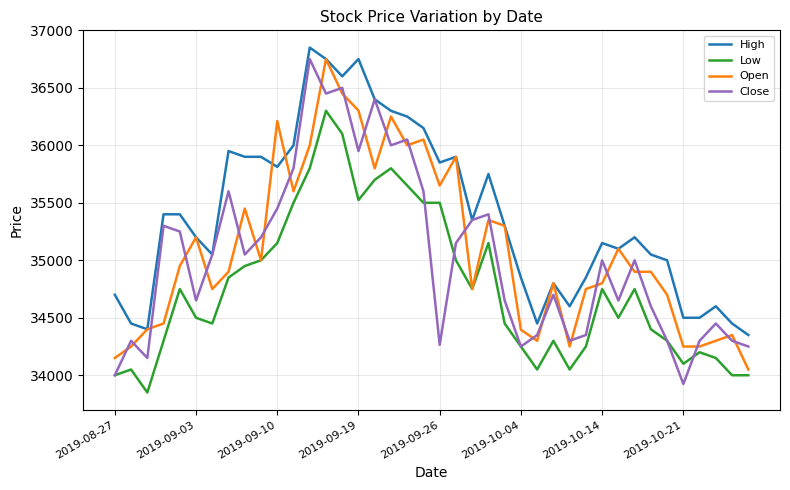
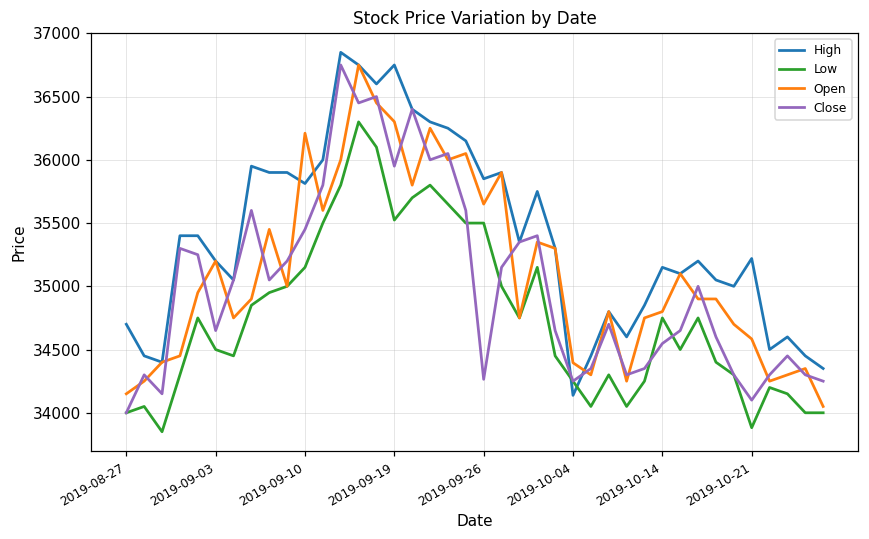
  {
    "High": {
      "2019-08-27": 34700,
      "2019-09-10": 35810,
      "2019-09-19": 36750,
      "2019-09-26": 35850,
-     "2019-10-04": 34850,
+     "2019-10-04": 34140,
      "2019-10-14": 35150,
-     "2019-10-21": 34500
+     "2019-10-21": 35220
    },
    "Low": {
      "2019-09-03": 34500,
      "2019-09-10": 35150,
      "2019-09-19": 35520,
      "2019-09-26": 35500,
      "2019-10-14": 34750,
-     "2019-10-21": 34100
+     "2019-10-21": 33880
    },
    "Open": {
      "2019-08-27": 34150,
      "2019-09-10": 36210,
      "2019-09-19": 36300,
      "2019-09-26": 35650,
      "2019-10-04": 34400,
      "2019-10-14": 34800,
-     "2019-10-21": 34250
+     "2019-10-21": 34580
    },
    "Close": {
      "2019-09-03": 34650,
      "2019-09-10": 35450,
      "2019-09-19": 35950,
      "2019-09-26": 34260,
-     "2019-10-14": 35000,
-     "2019-10-21": 33920
+     "2019-10-14": 34550,
+     "2019-10-21": 34100
    }
  }
